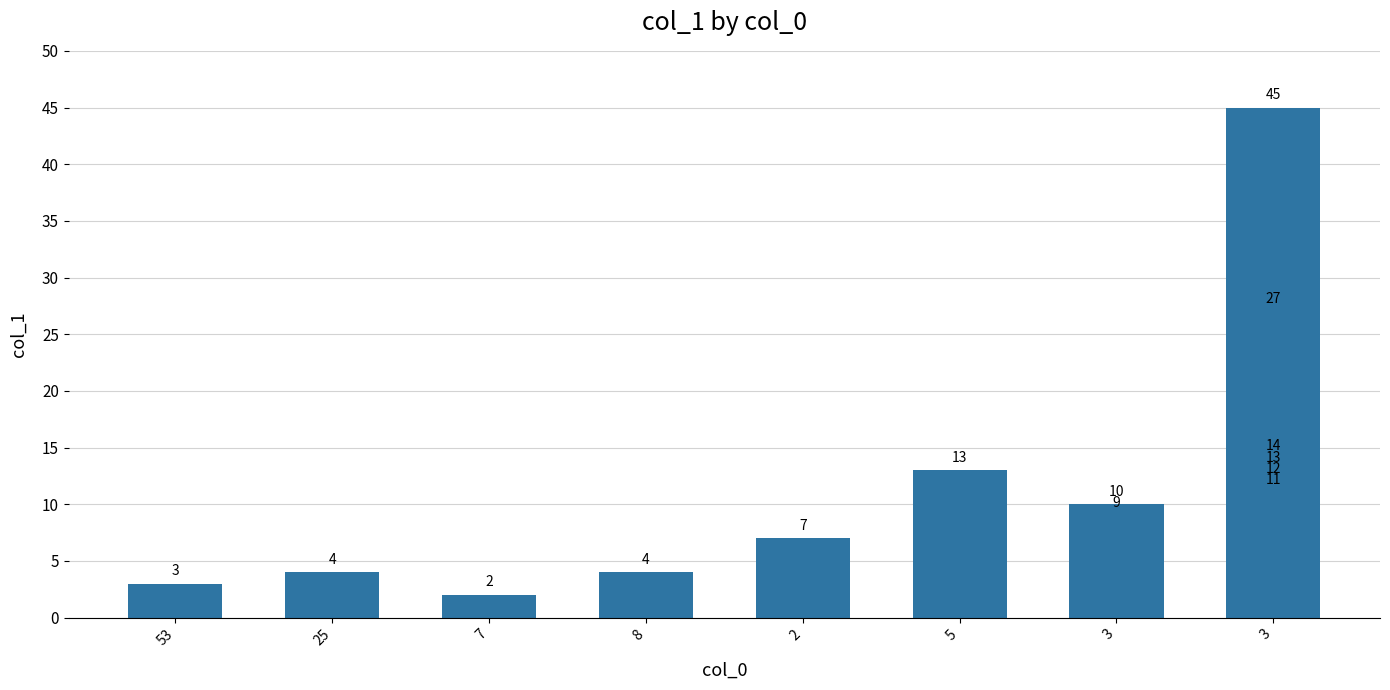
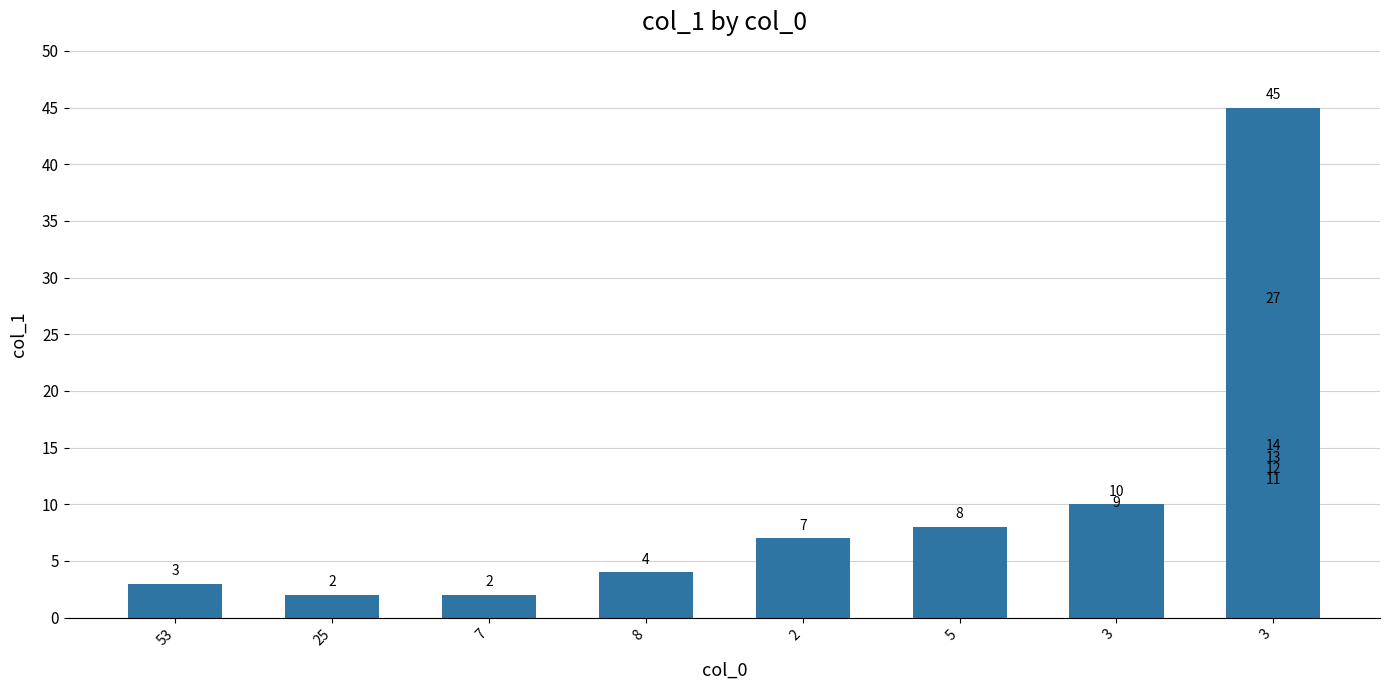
  {
    "53": 3,
-   "25": 4,
+   "25": 2,
    "7": 2,
    "8": 4,
    "2": 7,
-   "5": 13
+   "5": 8
  }
